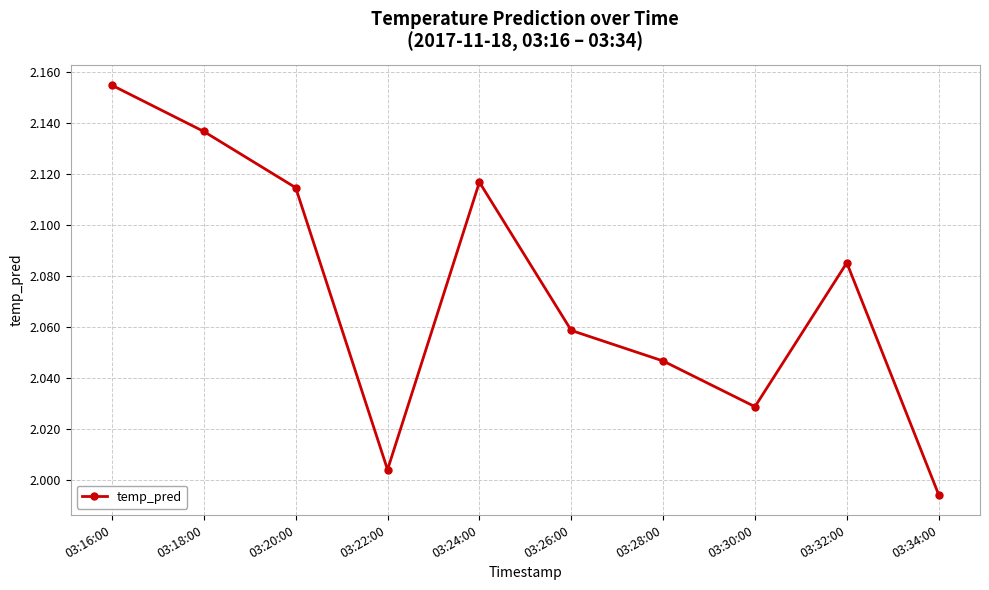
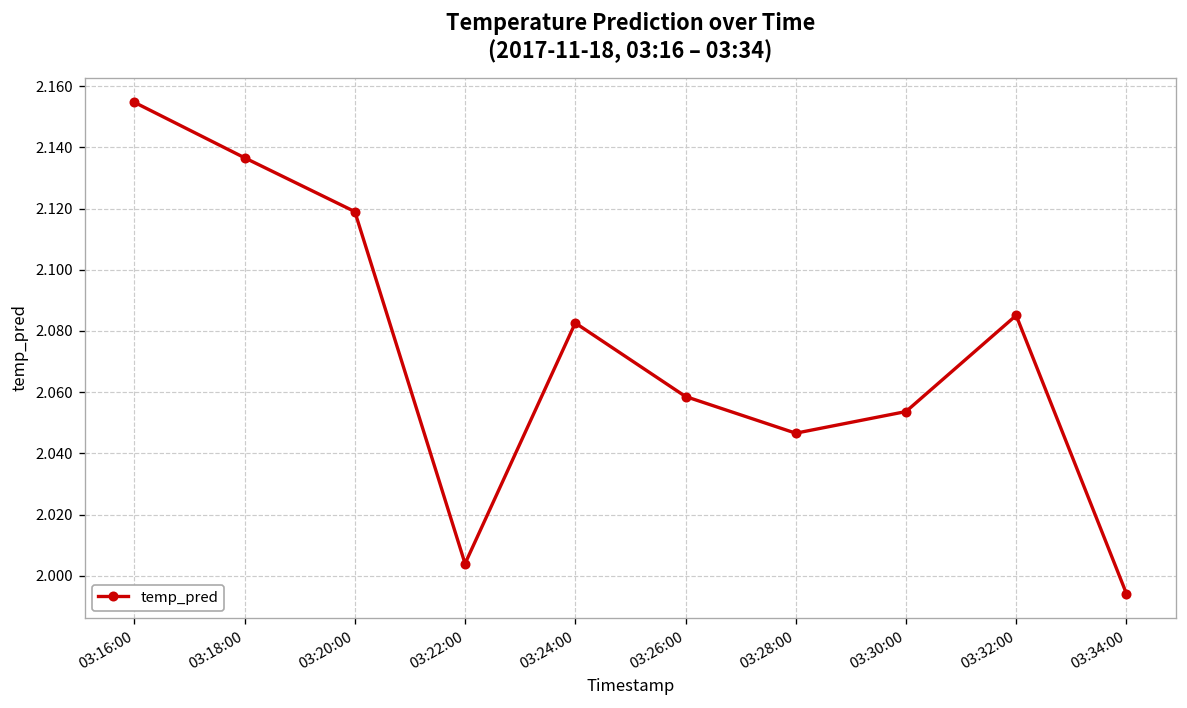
  {
    "03:16:00": 2.155,
    "03:18:00": 2.137,
-   "03:20:00": 2.115,
+   "03:20:00": 2.119,
    "03:22:00": 2.004,
-   "03:24:00": 2.117,
+   "03:24:00": 2.083,
    "03:26:00": 2.059,
    "03:28:00": 2.047,
-   "03:30:00": 2.029,
+   "03:30:00": 2.054,
    "03:32:00": 2.085,
    "03:34:00": 1.994
  }
